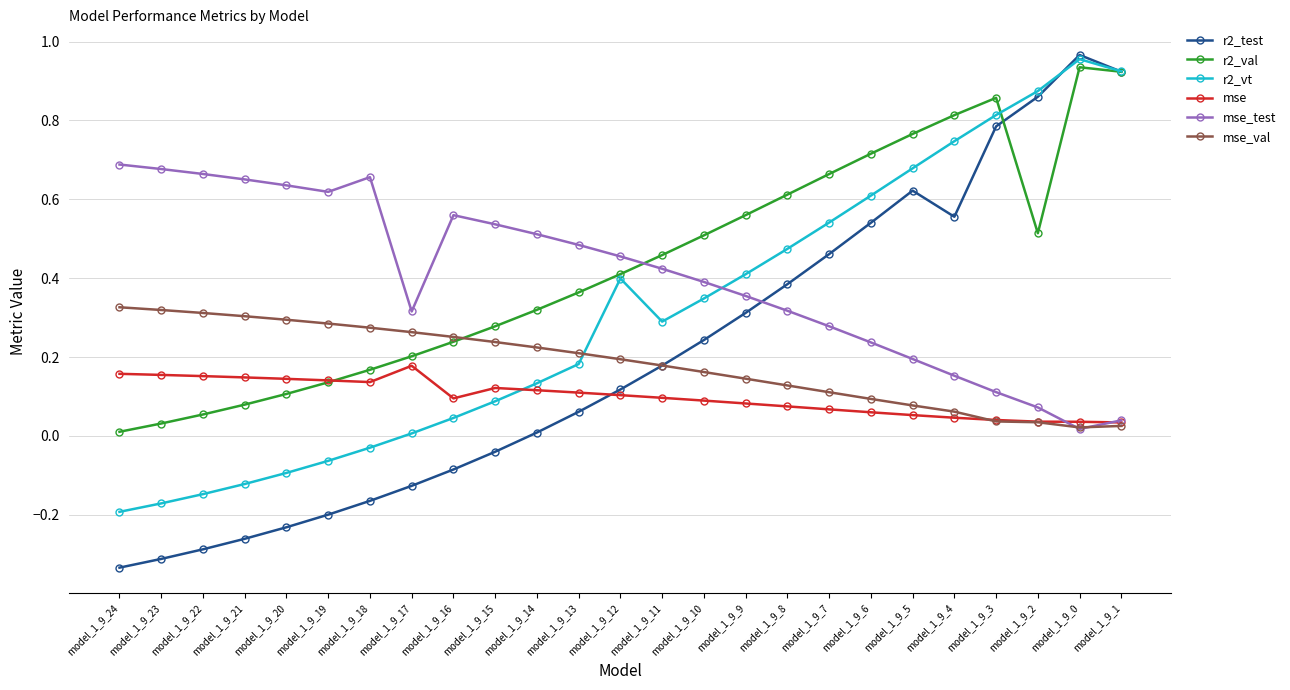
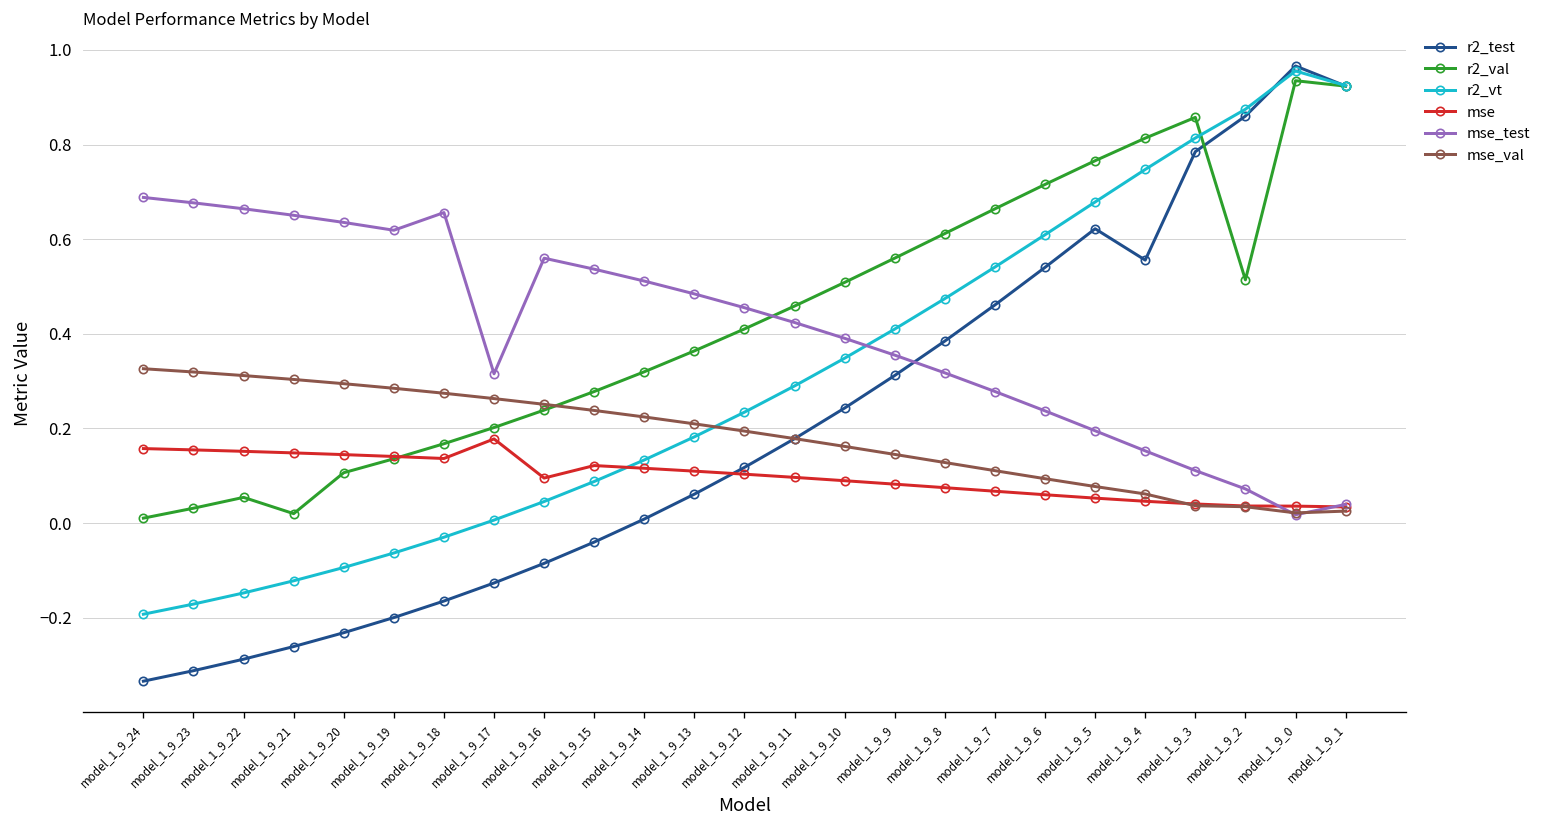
  {
    "r2_test": {
      "model_1_9_24": -0.33,
      "model_1_9_23": -0.31,
      "model_1_9_22": -0.29,
      "model_1_9_21": -0.26,
      "model_1_9_20": -0.23,
      "model_1_9_19": -0.20,
      "model_1_9_18": -0.16,
      "model_1_9_17": -0.13,
      "model_1_9_16": -0.09,
      "model_1_9_15": -0.04,
      "model_1_9_14": 0.01,
      "model_1_9_13": 0.06,
      "model_1_9_12": 0.12,
      "model_1_9_10": 0.24,
      "model_1_9_9": 0.31,
      "model_1_9_8": 0.38,
      "model_1_9_7": 0.46,
      "model_1_9_6": 0.54,
      "model_1_9_5": 0.62,
      "model_1_9_4": 0.56,
      "model_1_9_3": 0.78,
      "model_1_9_2": 0.86,
      "model_1_9_0": 0.97
    },
    "r2_val": {
      "model_1_9_24": 0.01,
      "model_1_9_23": 0.03,
      "model_1_9_22": 0.05,
-     "model_1_9_21": 0.08,
+     "model_1_9_21": 0.02,
      "model_1_9_20": 0.11,
      "model_1_9_18": 0.17,
      "model_1_9_17": 0.20,
      "model_1_9_16": 0.24,
      "model_1_9_15": 0.28,
      "model_1_9_14": 0.32,
      "model_1_9_13": 0.36,
      "model_1_9_12": 0.41,
      "model_1_9_11": 0.46,
      "model_1_9_10": 0.51,
      "model_1_9_9": 0.56,
      "model_1_9_8": 0.61,
      "model_1_9_7": 0.66,
      "model_1_9_6": 0.72,
      "model_1_9_5": 0.77,
      "model_1_9_4": 0.81,
      "model_1_9_3": 0.86,
      "model_1_9_2": 0.51,
      "model_1_9_0": 0.93
    },
    "r2_vt": {
      "model_1_9_24": -0.19,
      "model_1_9_23": -0.17,
      "model_1_9_22": -0.15,
      "model_1_9_21": -0.12,
      "model_1_9_20": -0.09,
      "model_1_9_19": -0.06,
      "model_1_9_18": -0.03,
      "model_1_9_17": 0.01,
      "model_1_9_16": 0.05,
      "model_1_9_15": 0.09,
      "model_1_9_14": 0.13,
      "model_1_9_13": 0.18,
-     "model_1_9_12": 0.40,
+     "model_1_9_12": 0.23,
      "model_1_9_11": 0.29,
      "model_1_9_10": 0.35,
      "model_1_9_9": 0.41,
      "model_1_9_8": 0.47,
      "model_1_9_7": 0.54,
      "model_1_9_6": 0.61,
      "model_1_9_5": 0.68,
      "model_1_9_4": 0.75,
      "model_1_9_3": 0.81,
      "model_1_9_2": 0.87,
      "model_1_9_0": 0.96
    },
    "mse": {
      "model_1_9_24": 0.16,
      "model_1_9_23": 0.15,
      "model_1_9_22": 0.15,
      "model_1_9_21": 0.15,
      "model_1_9_20": 0.14,
      "model_1_9_18": 0.14,
      "model_1_9_17": 0.18,
      "model_1_9_16": 0.10,
      "model_1_9_15": 0.12,
      "model_1_9_14": 0.12,
      "model_1_9_13": 0.11,
      "model_1_9_12": 0.10,
      "model_1_9_11": 0.10,
      "model_1_9_10": 0.09,
      "model_1_9_9": 0.08,
      "model_1_9_8": 0.07,
      "model_1_9_7": 0.07,
      "model_1_9_6": 0.06,
      "model_1_9_5": 0.05,
      "model_1_9_4": 0.05,
      "model_1_9_0": 0.04
    },
    "mse_test": {
      "model_1_9_24": 0.69,
      "model_1_9_23": 0.68,
      "model_1_9_22": 0.66,
      "model_1_9_21": 0.65,
      "model_1_9_20": 0.64,
      "model_1_9_19": 0.62,
      "model_1_9_18": 0.66,
      "model_1_9_17": 0.32,
      "model_1_9_16": 0.56,
      "model_1_9_15": 0.54,
      "model_1_9_14": 0.51,
      "model_1_9_13": 0.48,
      "model_1_9_12": 0.46,
      "model_1_9_11": 0.42,
      "model_1_9_10": 0.39,
      "model_1_9_9": 0.35,
      "model_1_9_8": 0.32,
      "model_1_9_7": 0.28,
      "model_1_9_6": 0.24,
      "model_1_9_5": 0.19,
      "model_1_9_4": 0.15,
      "model_1_9_3": 0.11,
      "model_1_9_2": 0.07
    },
    "mse_val": {
      "model_1_9_24": 0.33,
      "model_1_9_23": 0.32,
      "model_1_9_22": 0.31,
      "model_1_9_21": 0.30,
      "model_1_9_20": 0.29,
      "model_1_9_19": 0.28,
      "model_1_9_18": 0.27,
      "model_1_9_17": 0.26,
      "model_1_9_16": 0.25,
      "model_1_9_15": 0.24,
      "model_1_9_14": 0.22,
      "model_1_9_13": 0.21,
      "model_1_9_12": 0.19,
      "model_1_9_10": 0.16,
      "model_1_9_9": 0.15,
      "model_1_9_8": 0.13,
      "model_1_9_7": 0.11,
      "model_1_9_6": 0.09,
      "model_1_9_5": 0.08,
      "model_1_9_4": 0.06,
      "model_1_9_1": 0.03
    }
  }
